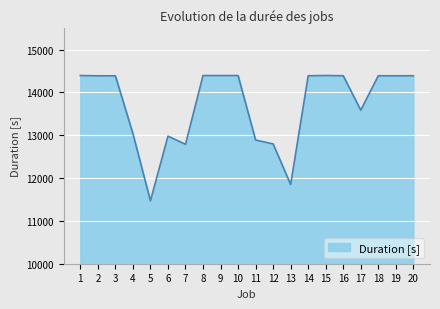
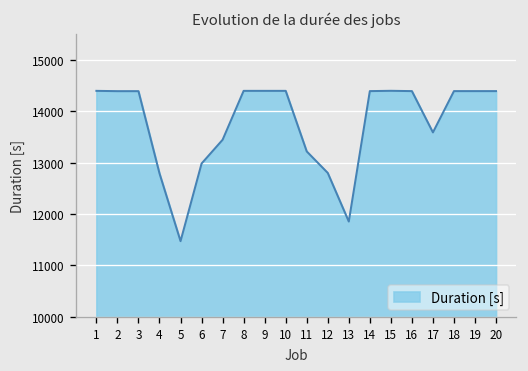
  {
    "1": 14400,
    "2": 14400,
    "3": 14400,
-   "4": 13000,
+   "4": 12800,
    "5": 11500,
    "6": 13000,
-   "7": 12800,
+   "7": 13400,
    "8": 14400,
    "9": 14400,
    "10": 14400,
-   "11": 12900,
+   "11": 13200,
    "12": 12800,
    "13": 11900,
    "14": 14400,
    "15": 14400,
    "16": 14400,
    "17": 13600,
    "18": 14400,
    "19": 14400,
    "20": 14400
  }
